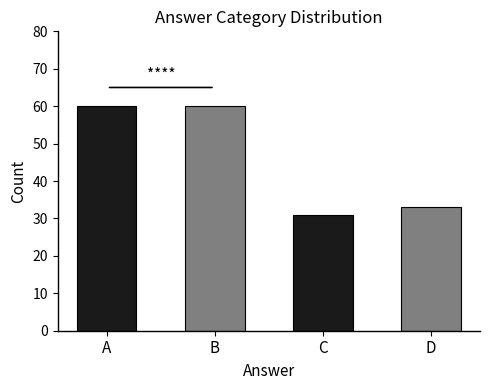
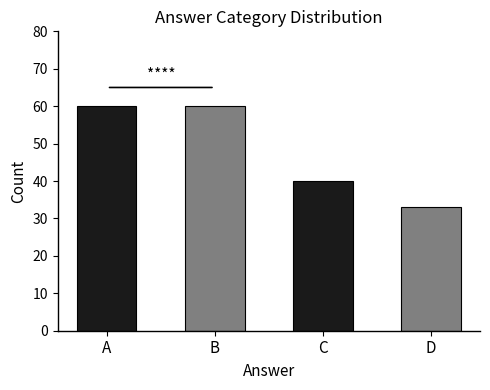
  {
    "A": 60,
    "B": 60,
-   "C": 31,
+   "C": 40,
    "D": 33
  }
